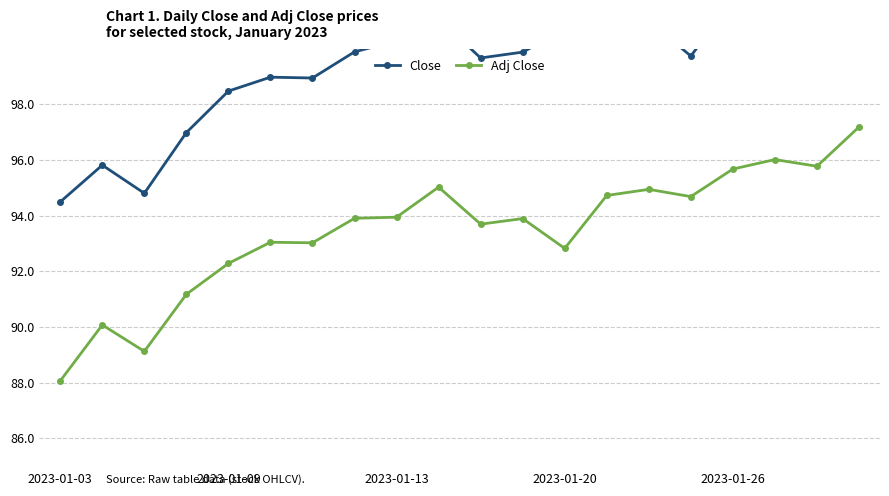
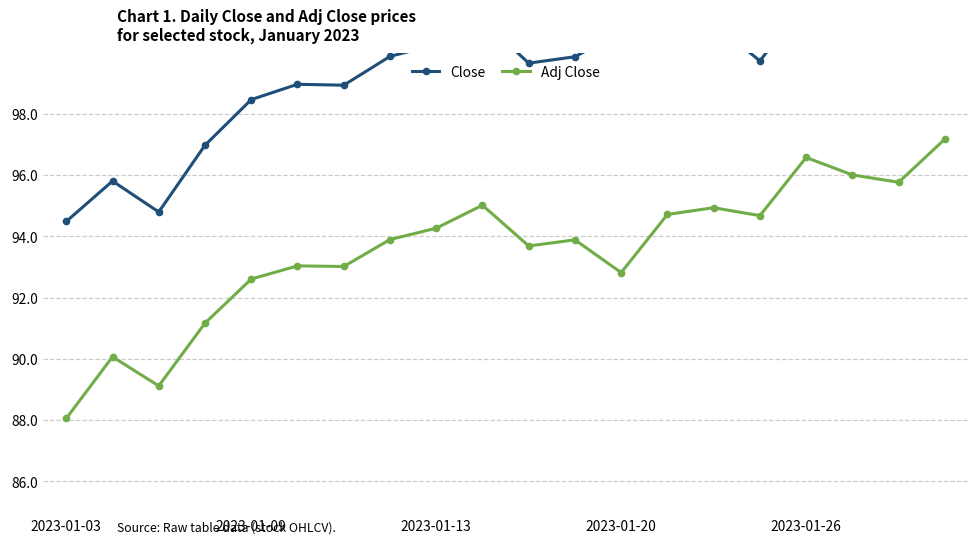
  {
    "Close": {
      "2023-01-03": 94.5,
      "2023-01-09": 98.5
    },
    "Adj Close": {
      "2023-01-03": 88.1,
-     "2023-01-09": 92.3,
-     "2023-01-13": 93.9,
+     "2023-01-09": 92.6,
+     "2023-01-13": 94.3,
      "2023-01-20": 92.8,
-     "2023-01-26": 95.7
+     "2023-01-26": 96.6
    }
  }
